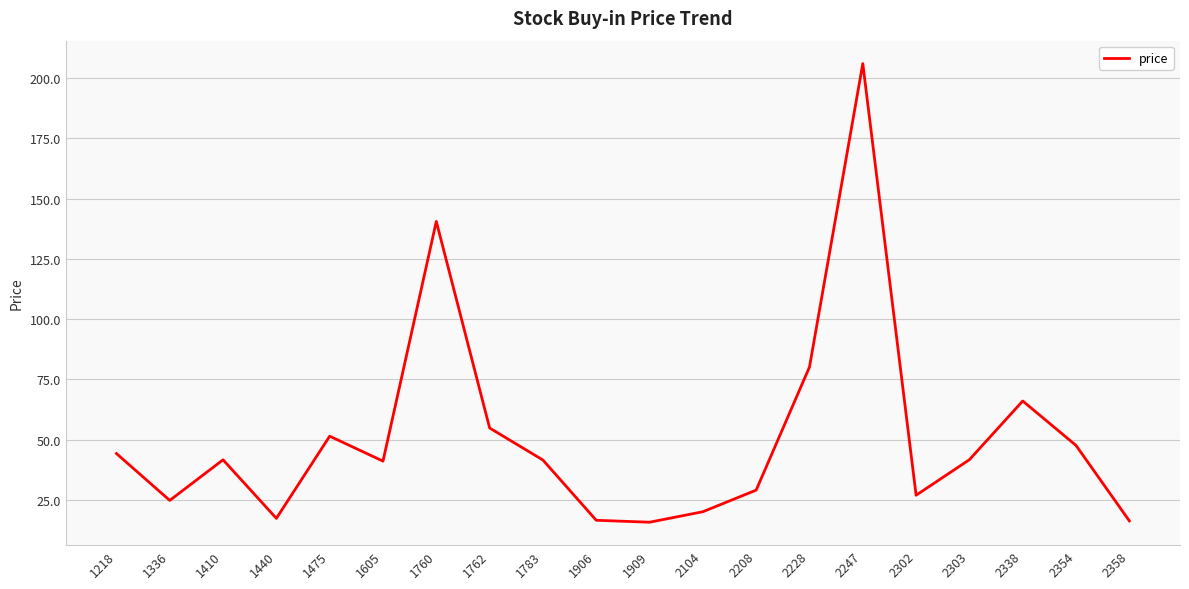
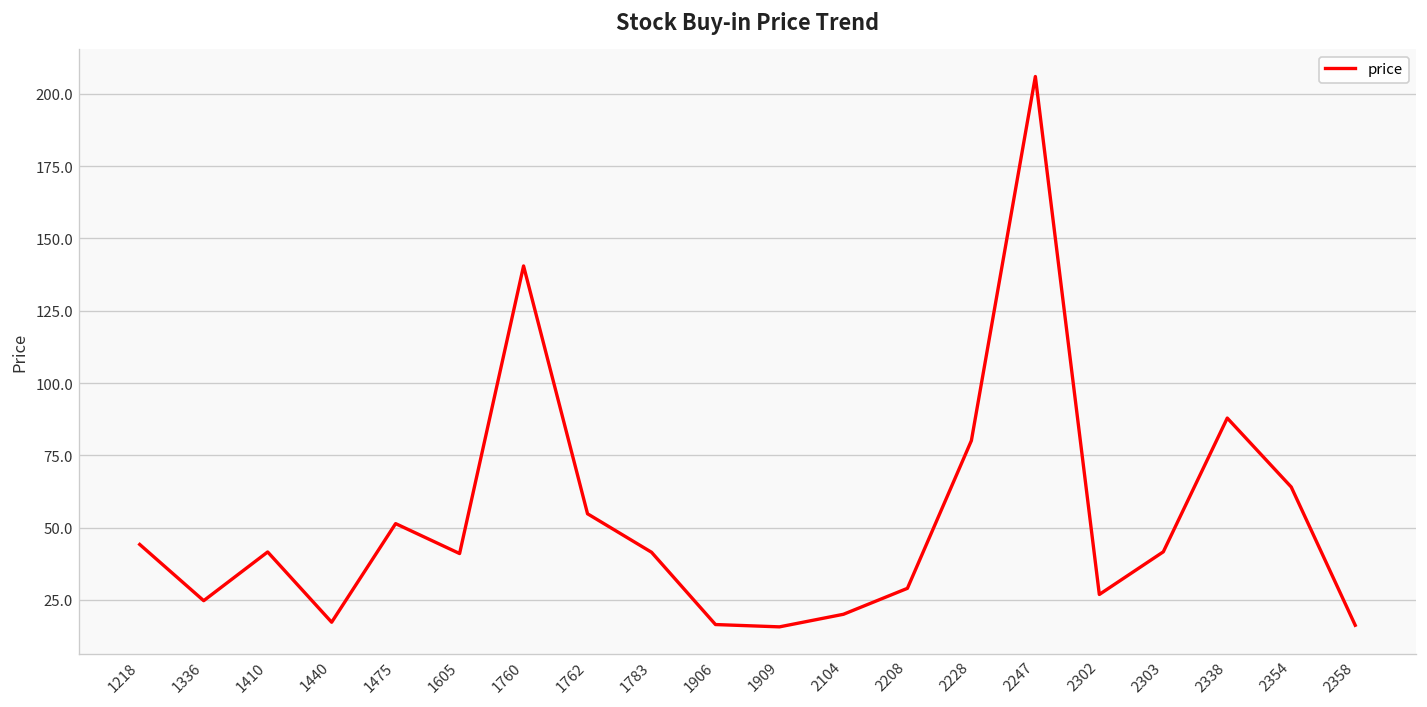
  {
    "1218": 44,
    "1336": 25,
    "1410": 42,
    "1440": 17,
    "1475": 51,
    "1605": 41,
    "1760": 141,
    "1762": 55,
    "1783": 42,
    "1906": 17,
    "1909": 16,
    "2104": 20,
    "2208": 29,
    "2228": 80,
    "2247": 206,
    "2302": 27,
    "2303": 42,
-   "2338": 66,
-   "2354": 48,
+   "2338": 88,
+   "2354": 64,
    "2358": 16
  }
